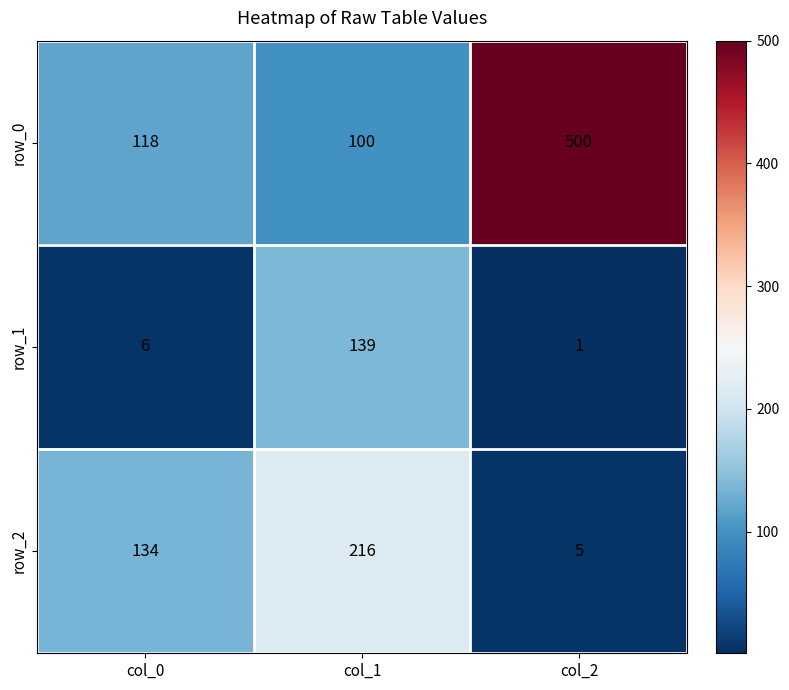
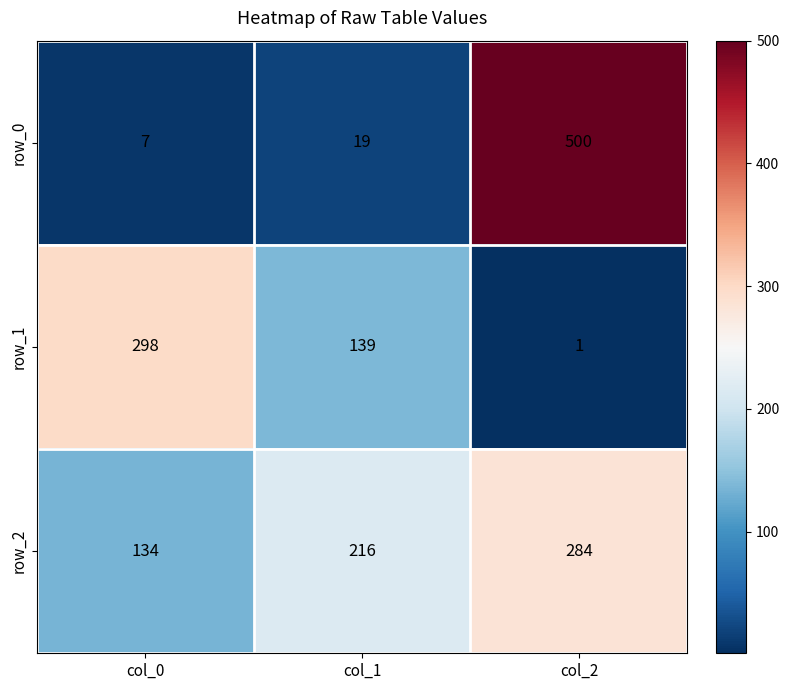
  {
    "row_0": {
-     "col_0": 118,
-     "col_1": 100,
+     "col_0": 7,
+     "col_1": 19,
      "col_2": 500
    },
    "row_1": {
-     "col_0": 6,
+     "col_0": 298,
      "col_1": 139,
      "col_2": 1
    },
    "row_2": {
      "col_0": 134,
      "col_1": 216,
-     "col_2": 5
+     "col_2": 284
    }
  }
